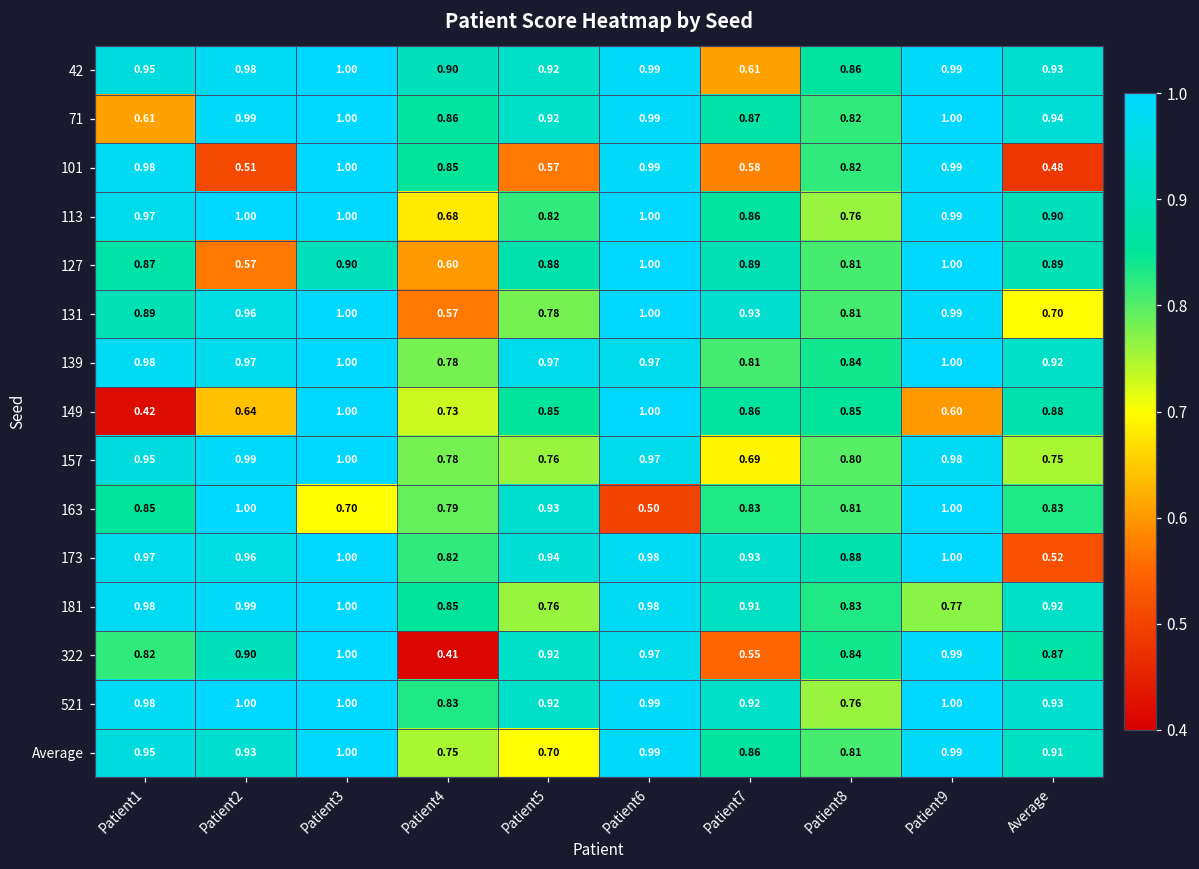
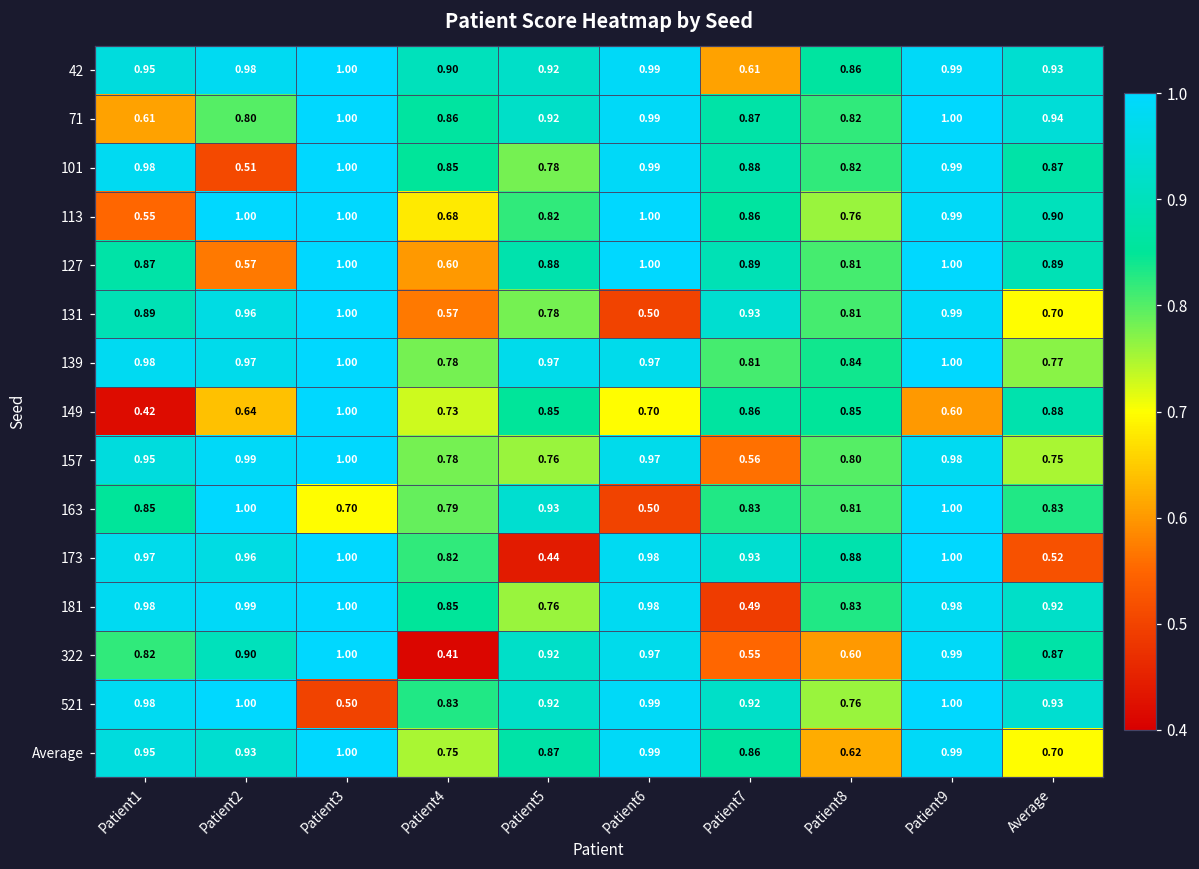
  {
    "42": {
      "Patient1": 0.95,
      "Patient2": 0.98,
      "Patient3": 1.00,
      "Patient4": 0.90,
      "Patient5": 0.92,
      "Patient6": 0.99,
      "Patient7": 0.61,
      "Patient8": 0.86,
      "Patient9": 0.99,
      "Average": 0.93
    },
    "71": {
      "Patient1": 0.61,
-     "Patient2": 0.99,
+     "Patient2": 0.80,
      "Patient3": 1.00,
      "Patient4": 0.86,
      "Patient5": 0.92,
      "Patient6": 0.99,
      "Patient7": 0.87,
      "Patient8": 0.82,
      "Patient9": 1.00,
      "Average": 0.94
    },
    "101": {
      "Patient1": 0.98,
      "Patient2": 0.51,
      "Patient3": 1.00,
      "Patient4": 0.85,
-     "Patient5": 0.57,
+     "Patient5": 0.78,
      "Patient6": 0.99,
-     "Patient7": 0.58,
+     "Patient7": 0.88,
      "Patient8": 0.82,
      "Patient9": 0.99,
-     "Average": 0.48
+     "Average": 0.87
    },
    "113": {
-     "Patient1": 0.97,
+     "Patient1": 0.55,
      "Patient2": 1.00,
      "Patient3": 1.00,
      "Patient4": 0.68,
      "Patient5": 0.82,
      "Patient6": 1.00,
      "Patient7": 0.86,
      "Patient8": 0.76,
      "Patient9": 0.99,
      "Average": 0.90
    },
    "127": {
      "Patient1": 0.87,
      "Patient2": 0.57,
-     "Patient3": 0.90,
+     "Patient3": 1.00,
      "Patient4": 0.60,
      "Patient5": 0.88,
      "Patient6": 1.00,
      "Patient7": 0.89,
      "Patient8": 0.81,
      "Patient9": 1.00,
      "Average": 0.89
    },
    "131": {
      "Patient1": 0.89,
      "Patient2": 0.96,
      "Patient3": 1.00,
      "Patient4": 0.57,
      "Patient5": 0.78,
-     "Patient6": 1.00,
+     "Patient6": 0.50,
      "Patient7": 0.93,
      "Patient8": 0.81,
      "Patient9": 0.99,
      "Average": 0.70
    },
    "139": {
      "Patient1": 0.98,
      "Patient2": 0.97,
      "Patient3": 1.00,
      "Patient4": 0.78,
      "Patient5": 0.97,
      "Patient6": 0.97,
      "Patient7": 0.81,
      "Patient8": 0.84,
      "Patient9": 1.00,
-     "Average": 0.92
+     "Average": 0.77
    },
    "149": {
      "Patient1": 0.42,
      "Patient2": 0.64,
      "Patient3": 1.00,
      "Patient4": 0.73,
      "Patient5": 0.85,
-     "Patient6": 1.00,
+     "Patient6": 0.70,
      "Patient7": 0.86,
      "Patient8": 0.85,
      "Patient9": 0.60,
      "Average": 0.88
    },
    "157": {
      "Patient1": 0.95,
      "Patient2": 0.99,
      "Patient3": 1.00,
      "Patient4": 0.78,
      "Patient5": 0.76,
      "Patient6": 0.97,
-     "Patient7": 0.69,
+     "Patient7": 0.56,
      "Patient8": 0.80,
      "Patient9": 0.98,
      "Average": 0.75
    },
    "163": {
      "Patient1": 0.85,
      "Patient2": 1.00,
      "Patient3": 0.70,
      "Patient4": 0.79,
      "Patient5": 0.93,
      "Patient6": 0.50,
      "Patient7": 0.83,
      "Patient8": 0.81,
      "Patient9": 1.00,
      "Average": 0.83
    },
    "173": {
      "Patient1": 0.97,
      "Patient2": 0.96,
      "Patient3": 1.00,
      "Patient4": 0.82,
-     "Patient5": 0.94,
+     "Patient5": 0.44,
      "Patient6": 0.98,
      "Patient7": 0.93,
      "Patient8": 0.88,
      "Patient9": 1.00,
      "Average": 0.52
    },
    "181": {
      "Patient1": 0.98,
      "Patient2": 0.99,
      "Patient3": 1.00,
      "Patient4": 0.85,
      "Patient5": 0.76,
      "Patient6": 0.98,
-     "Patient7": 0.91,
+     "Patient7": 0.49,
      "Patient8": 0.83,
-     "Patient9": 0.77,
+     "Patient9": 0.98,
      "Average": 0.92
    },
    "322": {
      "Patient1": 0.82,
      "Patient2": 0.90,
      "Patient3": 1.00,
      "Patient4": 0.41,
      "Patient5": 0.92,
      "Patient6": 0.97,
      "Patient7": 0.55,
-     "Patient8": 0.84,
+     "Patient8": 0.60,
      "Patient9": 0.99,
      "Average": 0.87
    },
    "521": {
      "Patient1": 0.98,
      "Patient2": 1.00,
-     "Patient3": 1.00,
+     "Patient3": 0.50,
      "Patient4": 0.83,
      "Patient5": 0.92,
      "Patient6": 0.99,
      "Patient7": 0.92,
      "Patient8": 0.76,
      "Patient9": 1.00,
      "Average": 0.93
    },
    "Average": {
      "Patient1": 0.95,
      "Patient2": 0.93,
      "Patient3": 1.00,
      "Patient4": 0.75,
-     "Patient5": 0.70,
+     "Patient5": 0.87,
      "Patient6": 0.99,
      "Patient7": 0.86,
-     "Patient8": 0.81,
+     "Patient8": 0.62,
      "Patient9": 0.99,
-     "Average": 0.91
+     "Average": 0.70
    }
  }
